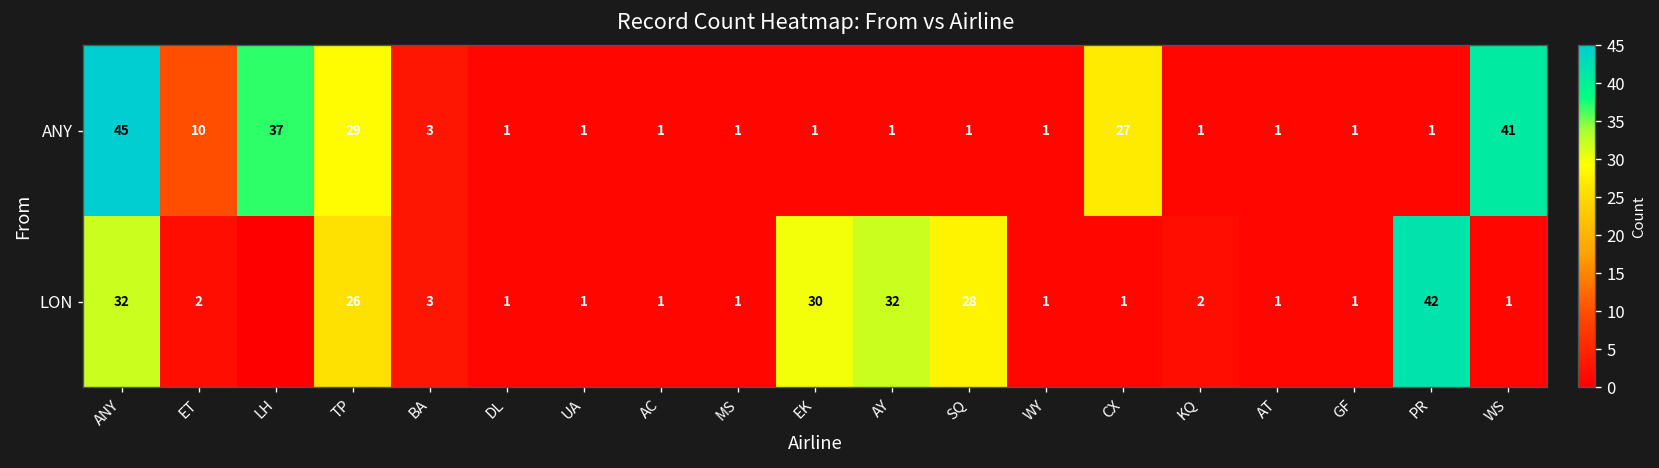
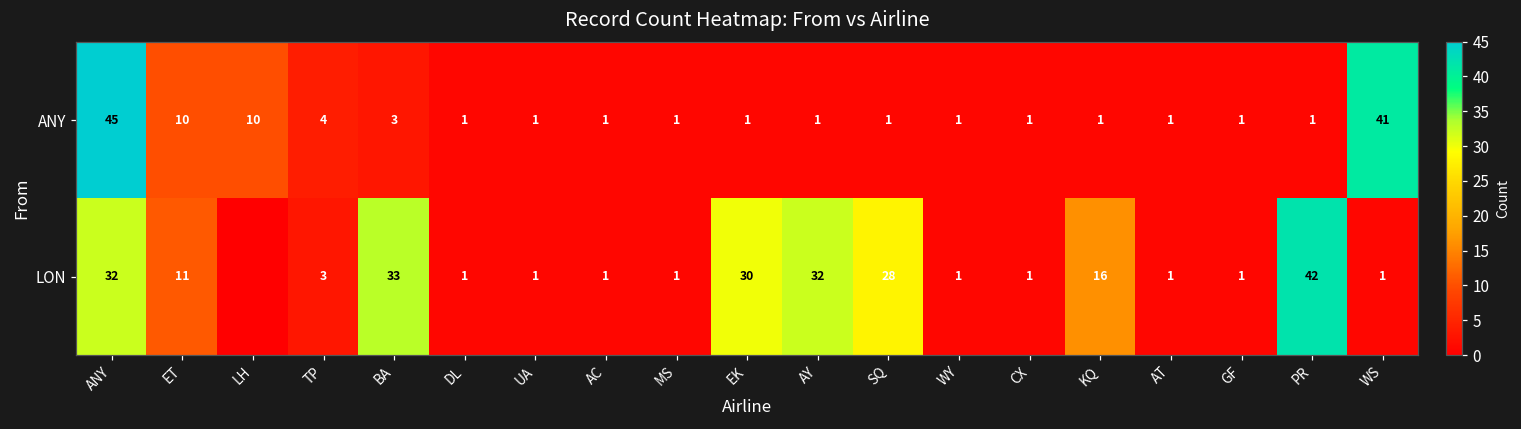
  {
    "ANY": {
      "ANY": 45,
      "ET": 10,
-     "LH": 37,
-     "TP": 29,
+     "LH": 10,
+     "TP": 4,
      "BA": 3,
      "DL": 1,
      "UA": 1,
      "AC": 1,
      "MS": 1,
      "EK": 1,
      "AY": 1,
      "SQ": 1,
      "WY": 1,
-     "CX": 27,
+     "CX": 1,
      "KQ": 1,
      "AT": 1,
      "GF": 1,
      "PR": 1,
      "WS": 41
    },
    "LON": {
      "ANY": 32,
-     "ET": 2,
-     "TP": 26,
-     "BA": 3,
+     "ET": 11,
+     "TP": 3,
+     "BA": 33,
      "DL": 1,
      "UA": 1,
      "AC": 1,
      "MS": 1,
      "EK": 30,
      "AY": 32,
      "SQ": 28,
      "WY": 1,
      "CX": 1,
-     "KQ": 2,
+     "KQ": 16,
      "AT": 1,
      "GF": 1,
      "PR": 42,
      "WS": 1
    }
  }
